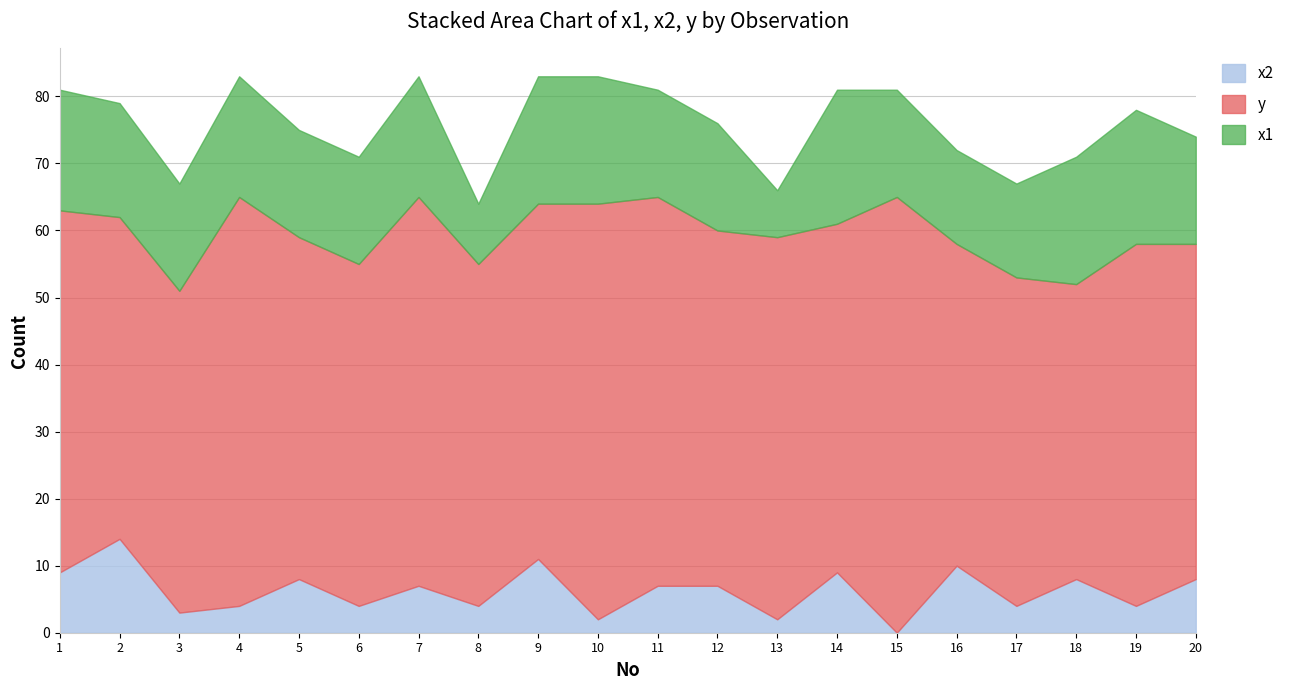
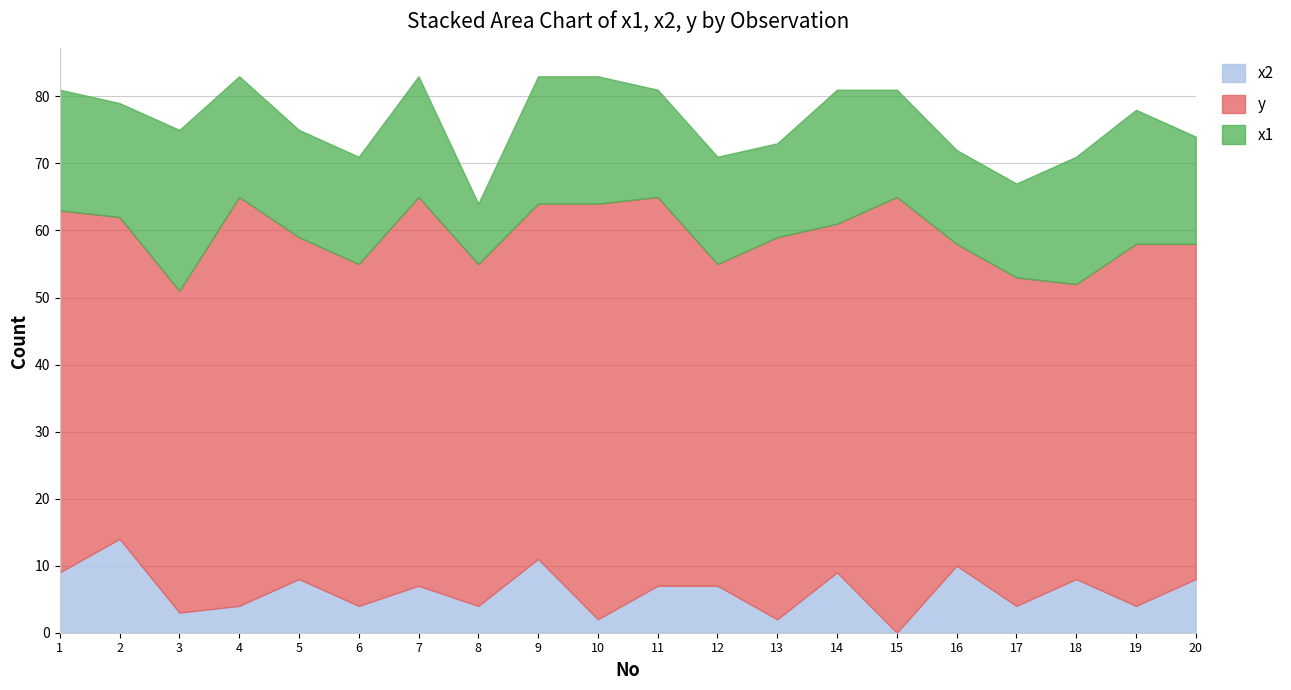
  {
    "x2": {
      "1": 9,
      "2": 14,
      "3": 3,
      "4": 4,
      "5": 8,
      "6": 4,
      "7": 7,
      "8": 4,
      "9": 11,
      "10": 2,
      "11": 7,
      "12": 7,
      "13": 2,
      "14": 9,
      "15": 0,
      "16": 10,
      "17": 4,
      "18": 8,
      "19": 4,
      "20": 8
    },
    "y": {
      "1": 54,
      "2": 48,
      "3": 48,
      "4": 61,
      "5": 51,
      "6": 51,
      "7": 58,
      "8": 51,
      "9": 53,
      "10": 62,
      "11": 58,
-     "12": 53,
+     "12": 48,
      "13": 57,
      "14": 52,
      "15": 65,
      "16": 48,
      "17": 49,
      "18": 44,
      "19": 54,
      "20": 50
    },
    "x1": {
      "1": 18,
      "2": 17,
-     "3": 16,
+     "3": 24,
      "4": 18,
      "5": 16,
      "6": 16,
      "7": 18,
      "8": 9,
      "9": 19,
      "10": 19,
      "11": 16,
      "12": 16,
-     "13": 7,
+     "13": 14,
      "14": 20,
      "15": 16,
      "16": 14,
      "17": 14,
      "18": 19,
      "19": 20,
      "20": 16
    }
  }
